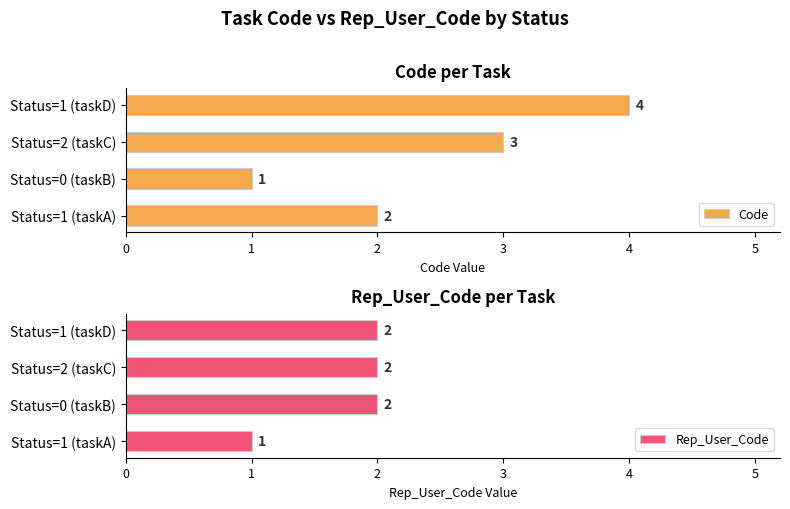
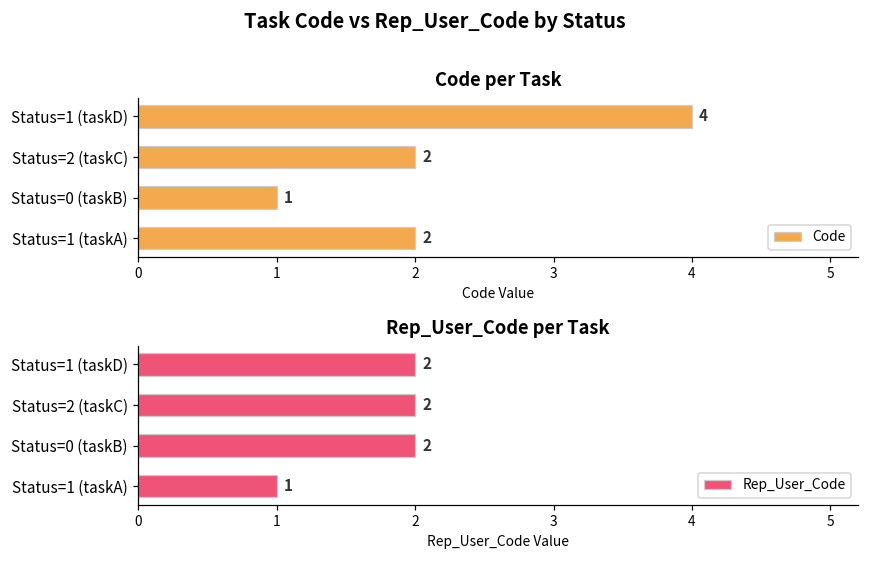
  {
    "Code per Task": {
      "Status=1 (taskD)": 4,
-     "Status=2 (taskC)": 3,
+     "Status=2 (taskC)": 2,
      "Status=0 (taskB)": 1,
      "Status=1 (taskA)": 2
    },
    "Rep_User_Code per Task": {
      "Status=1 (taskD)": 2,
      "Status=2 (taskC)": 2,
      "Status=0 (taskB)": 2,
      "Status=1 (taskA)": 1
    }
  }
